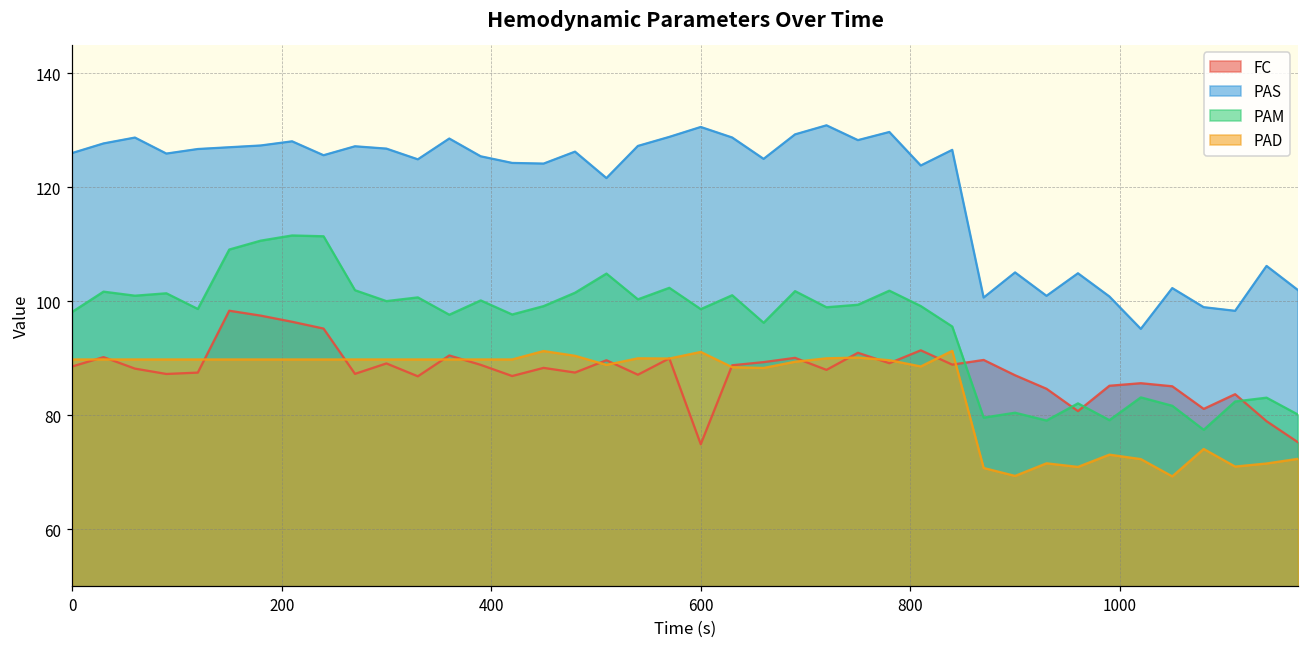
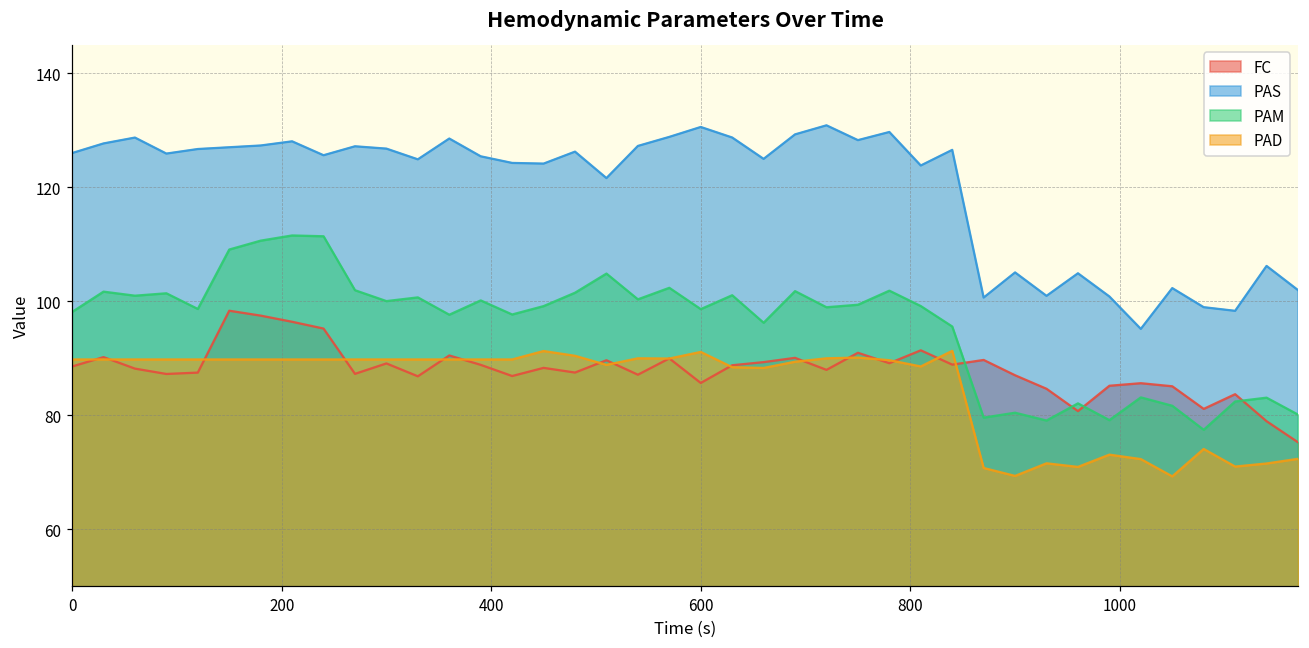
  {
    "FC": {
      "0": 89,
-     "600": 75
+     "600": 86
    },
    "PAS": {
      "0": 126,
      "600": 131
    },
    "PAM": {
      "0": 98,
      "600": 99
    },
    "PAD": {
      "0": 90,
      "600": 91
    }
  }
